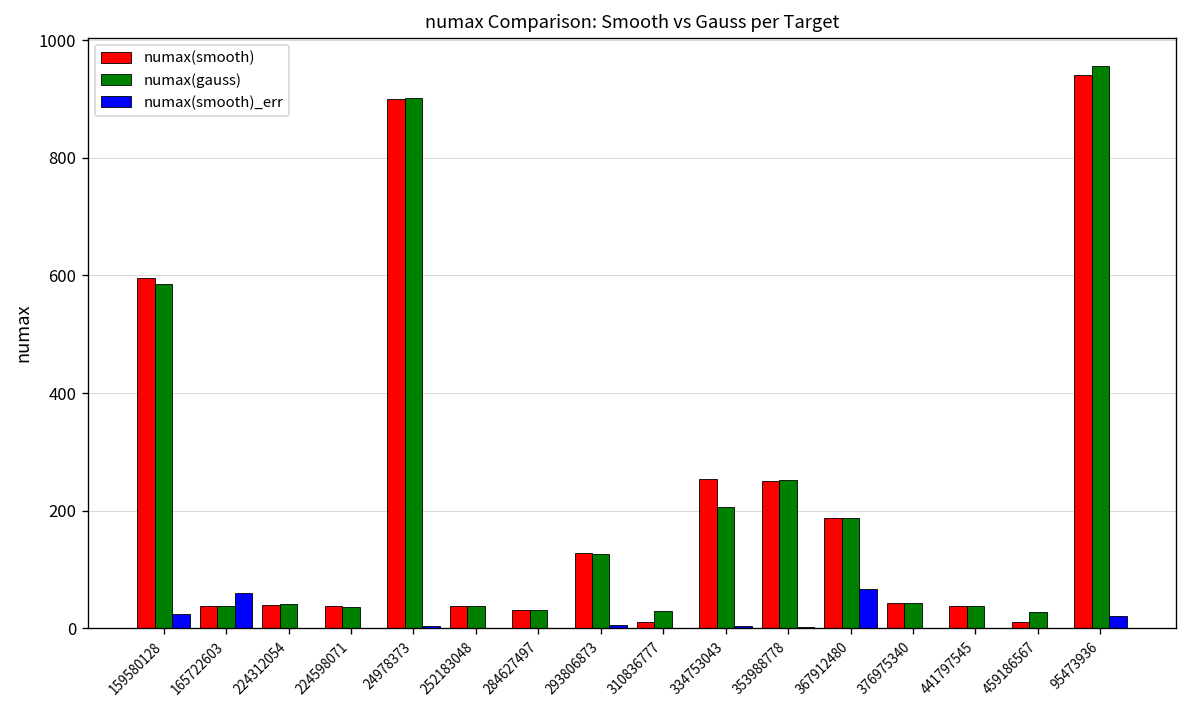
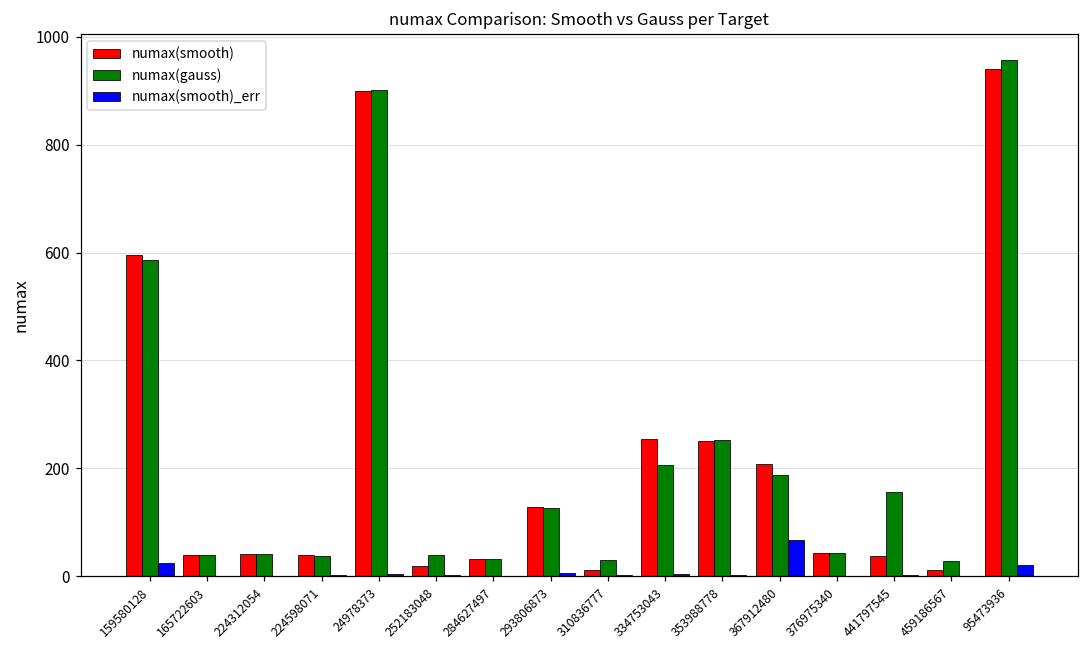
  {
    "numax(smooth)": {
      "159580128": 600,
      "165722603": 40,
      "224312054": 40,
      "224598071": 40,
      "24978373": 900,
-     "252183048": 40,
+     "252183048": 20,
      "284627497": 30,
      "293806873": 130,
      "310836777": 10,
      "334753043": 250,
      "353988778": 250,
-     "367912480": 190,
+     "367912480": 210,
      "376975340": 40,
      "441797545": 40,
      "459186567": 10,
      "95473936": 940
    },
    "numax(gauss)": {
      "159580128": 590,
      "165722603": 40,
      "224312054": 40,
      "224598071": 40,
      "24978373": 900,
      "252183048": 40,
      "284627497": 30,
      "293806873": 130,
      "310836777": 30,
      "334753043": 210,
      "353988778": 250,
      "367912480": 190,
      "376975340": 40,
-     "441797545": 40,
+     "441797545": 160,
      "459186567": 30,
      "95473936": 960
    },
    "numax(smooth)_err": {
      "159580128": 20,
-     "165722603": 60,
+     "165722603": 0,
      "293806873": 10,
      "367912480": 70,
      "95473936": 20
    }
  }
